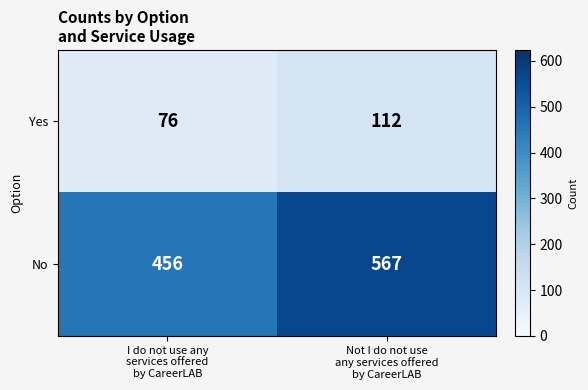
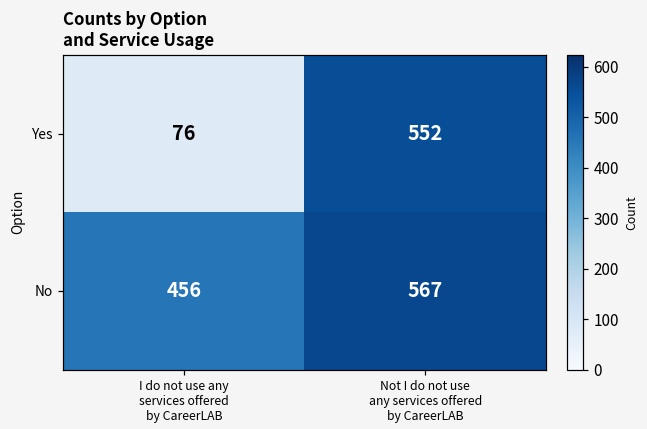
  {
    "Yes": {
      "I do not use any services offered by CareerLAB": 76,
-     "Not I do not use any services offered by CareerLAB": 112
+     "Not I do not use any services offered by CareerLAB": 552
    },
    "No": {
      "I do not use any services offered by CareerLAB": 456,
      "Not I do not use any services offered by CareerLAB": 567
    }
  }
